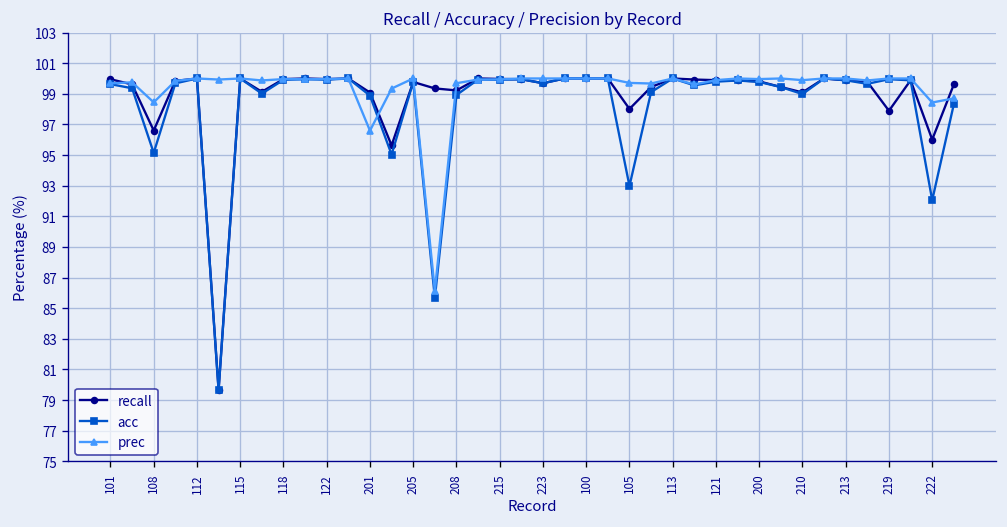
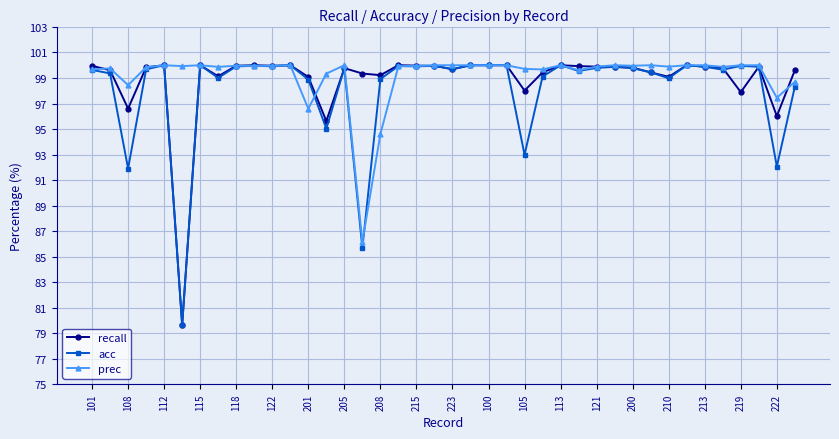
  {
    "recall": {
      "101": 100.0,
      "108": 96.6,
      "208": 99.2,
      "105": 98.0,
      "219": 97.9,
      "222": 96.0
    },
    "acc": {
-     "108": 95.1,
+     "108": 91.9,
      "208": 98.9,
      "105": 93.0,
      "222": 92.1
    },
    "prec": {
      "108": 98.4,
      "201": 96.6,
      "205": 100.0,
-     "208": 99.7,
+     "208": 94.6,
      "223": 100.0,
      "105": 99.7,
      "210": 99.9,
-     "222": 98.4
+     "222": 97.5
    }
  }
